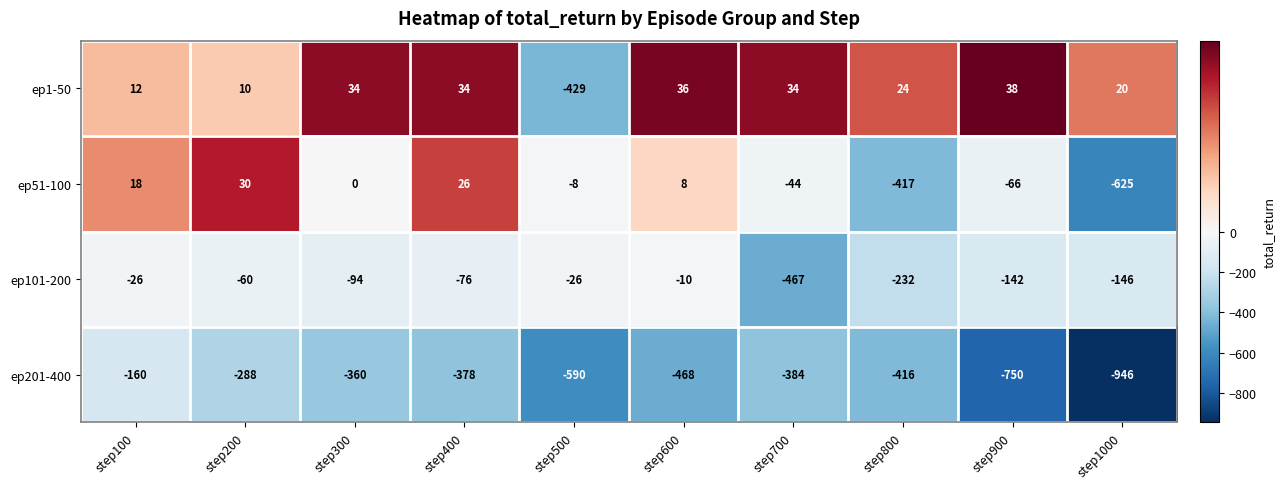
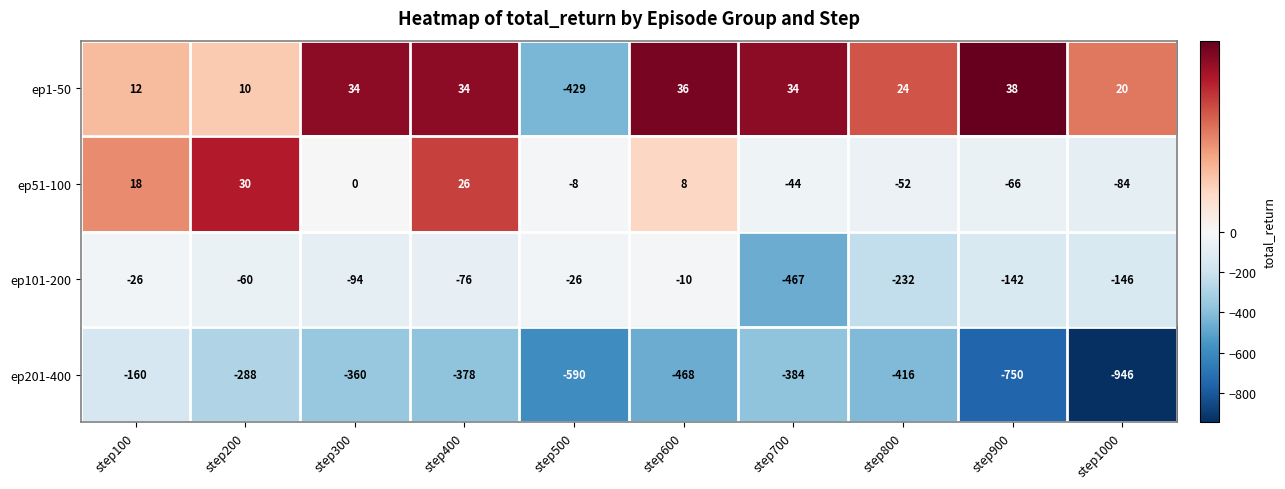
  {
    "ep1-50": {
      "step100": 12,
      "step200": 10,
      "step300": 34,
      "step400": 34,
      "step500": -429,
      "step600": 36,
      "step700": 34,
      "step800": 24,
      "step900": 38,
      "step1000": 20
    },
    "ep51-100": {
      "step100": 18,
      "step200": 30,
      "step300": 0,
      "step400": 26,
      "step500": -8,
      "step600": 8,
      "step700": -44,
-     "step800": -417,
+     "step800": -52,
      "step900": -66,
-     "step1000": -625
+     "step1000": -84
    },
    "ep101-200": {
      "step100": -26,
      "step200": -60,
      "step300": -94,
      "step400": -76,
      "step500": -26,
      "step600": -10,
      "step700": -467,
      "step800": -232,
      "step900": -142,
      "step1000": -146
    },
    "ep201-400": {
      "step100": -160,
      "step200": -288,
      "step300": -360,
      "step400": -378,
      "step500": -590,
      "step600": -468,
      "step700": -384,
      "step800": -416,
      "step900": -750,
      "step1000": -946
    }
  }
